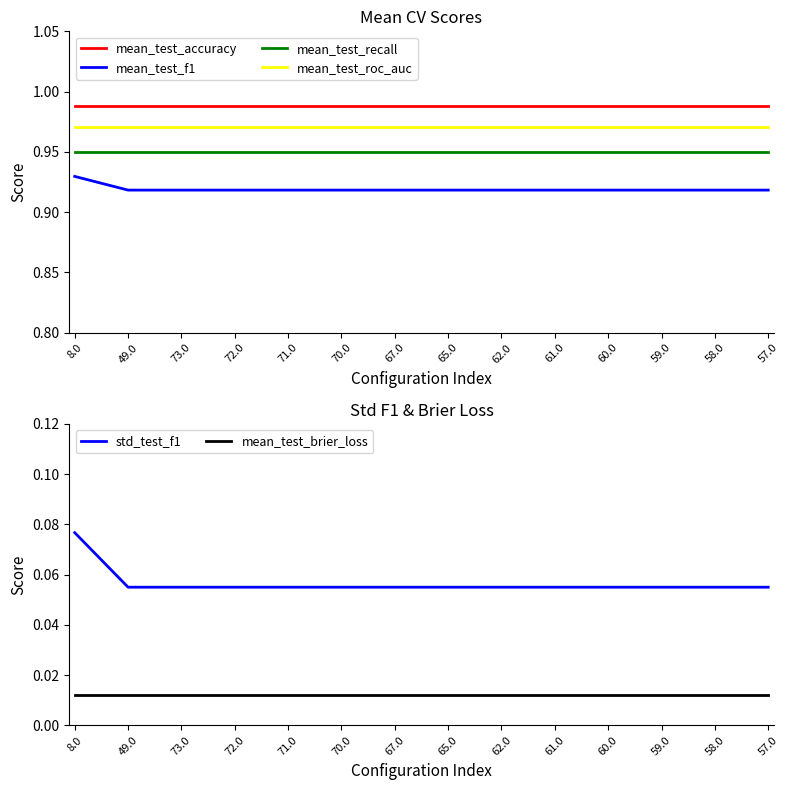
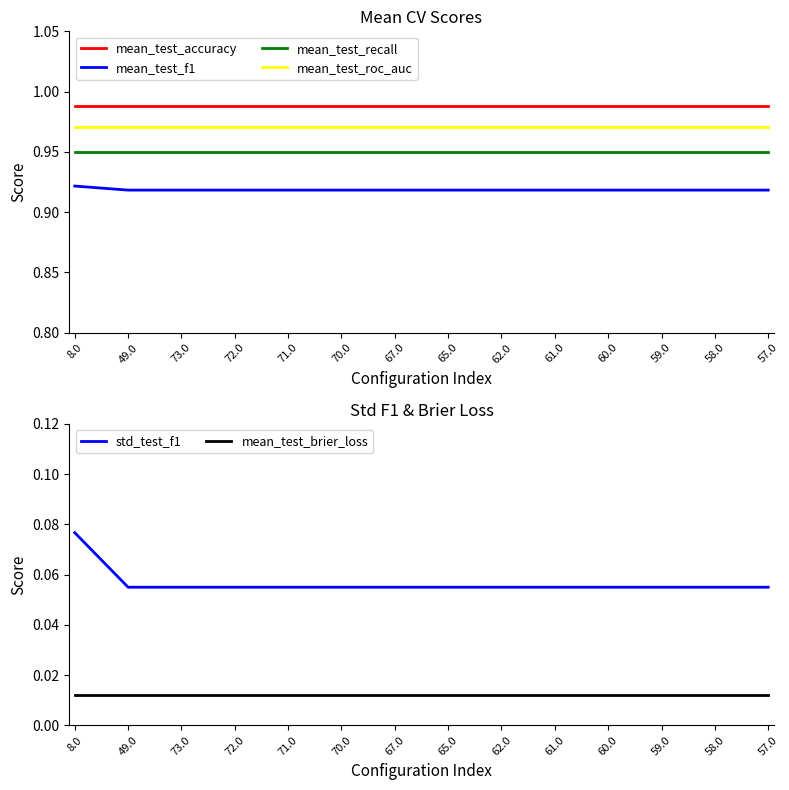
  {
    "Mean CV Scores": {
      "mean_test_accuracy": {
        "8.0": 0.988,
        "49.0": 0.988,
        "73.0": 0.988,
        "72.0": 0.988,
        "71.0": 0.988,
        "70.0": 0.988,
        "67.0": 0.988,
        "65.0": 0.988,
        "62.0": 0.988,
        "61.0": 0.988,
        "60.0": 0.988,
        "59.0": 0.988,
        "58.0": 0.988,
        "57.0": 0.988
      },
      "mean_test_f1": {
-       "8.0": 0.930,
+       "8.0": 0.922,
        "49.0": 0.918,
        "73.0": 0.918,
        "72.0": 0.918,
        "71.0": 0.918,
        "70.0": 0.918,
        "67.0": 0.918,
        "65.0": 0.918,
        "62.0": 0.918,
        "61.0": 0.918,
        "60.0": 0.918,
        "59.0": 0.918,
        "58.0": 0.918,
        "57.0": 0.918
      },
      "mean_test_recall": {
        "8.0": 0.950,
        "49.0": 0.950,
        "73.0": 0.950,
        "72.0": 0.950,
        "71.0": 0.950,
        "70.0": 0.950,
        "67.0": 0.950,
        "65.0": 0.950,
        "62.0": 0.950,
        "61.0": 0.950,
        "60.0": 0.950,
        "59.0": 0.950,
        "58.0": 0.950,
        "57.0": 0.950
      },
      "mean_test_roc_auc": {
        "8.0": 0.970,
        "49.0": 0.970,
        "73.0": 0.970,
        "72.0": 0.970,
        "71.0": 0.970,
        "70.0": 0.970,
        "67.0": 0.970,
        "65.0": 0.970,
        "62.0": 0.970,
        "61.0": 0.970,
        "60.0": 0.970,
        "59.0": 0.970,
        "58.0": 0.970,
        "57.0": 0.970
      }
    },
    "Std F1 & Brier Loss": {
      "std_test_f1": {
        "8.0": 0.077,
        "49.0": 0.055,
        "73.0": 0.055,
        "72.0": 0.055,
        "71.0": 0.055,
        "70.0": 0.055,
        "67.0": 0.055,
        "65.0": 0.055,
        "62.0": 0.055,
        "61.0": 0.055,
        "60.0": 0.055,
        "59.0": 0.055,
        "58.0": 0.055,
        "57.0": 0.055
      },
      "mean_test_brier_loss": {
        "8.0": 0.012,
        "49.0": 0.012,
        "73.0": 0.012,
        "72.0": 0.012,
        "71.0": 0.012,
        "70.0": 0.012,
        "67.0": 0.012,
        "65.0": 0.012,
        "62.0": 0.012,
        "61.0": 0.012,
        "60.0": 0.012,
        "59.0": 0.012,
        "58.0": 0.012,
        "57.0": 0.012
      }
    }
  }
